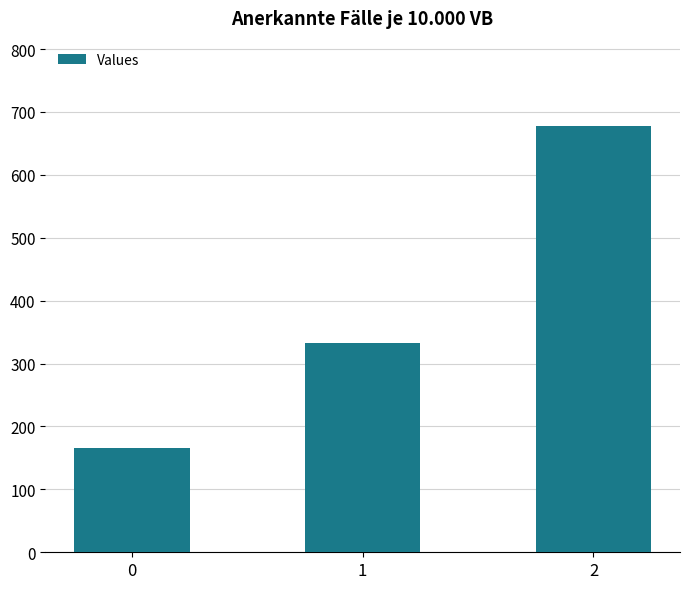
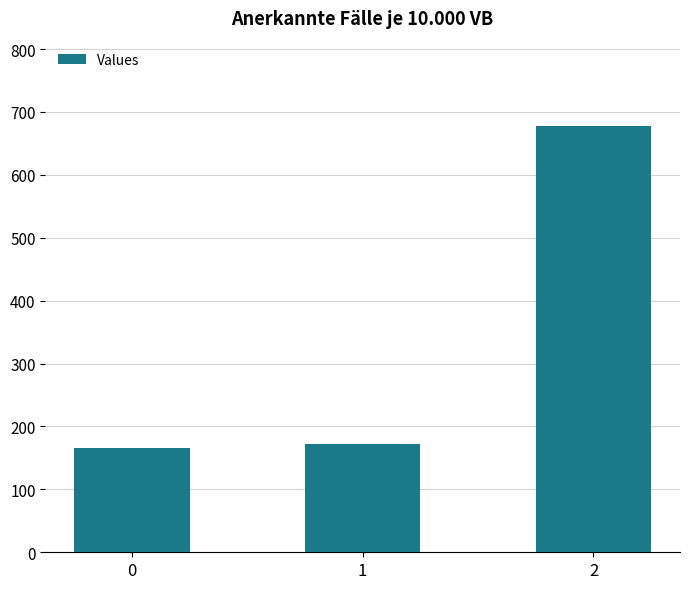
  {
    "0": 170,
-   "1": 330,
+   "1": 170,
    "2": 680
  }
